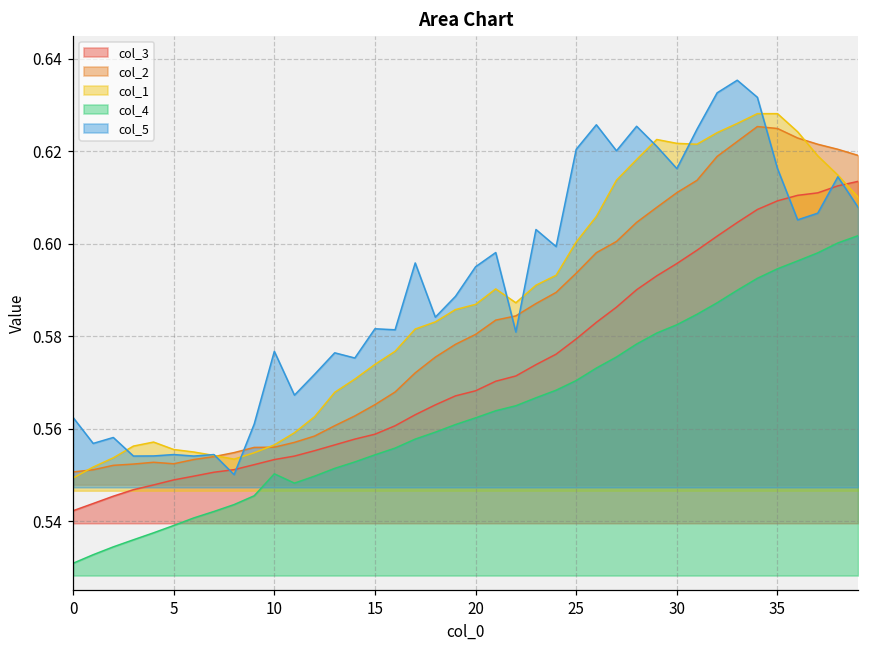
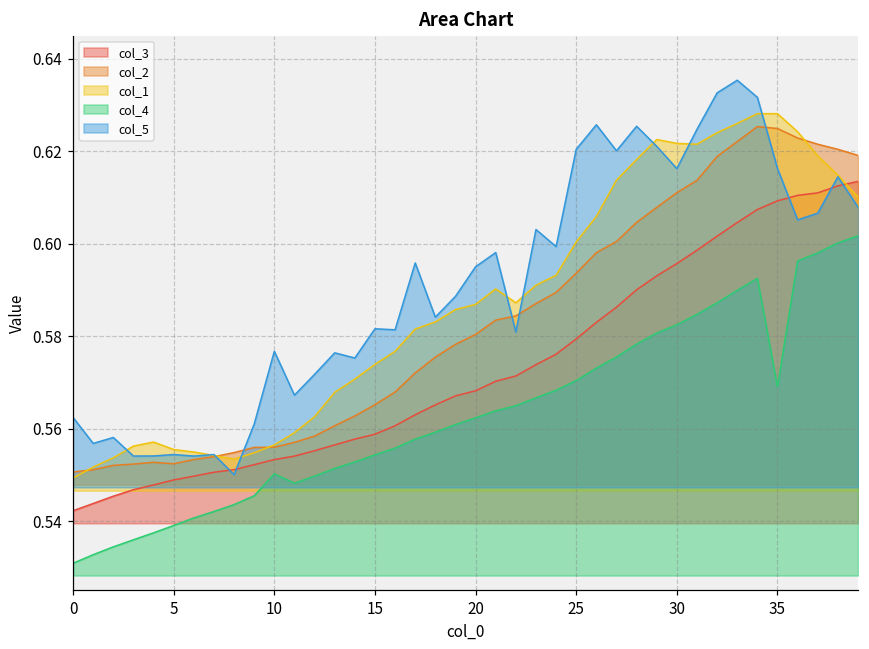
  {
    "col_4": {
      "0": 0.531,
      "5": 0.539,
      "10": 0.550,
      "15": 0.554,
      "20": 0.562,
      "25": 0.570,
      "30": 0.582,
-     "35": 0.595
+     "35": 0.569
    },
    "col_5": {
      "0": 0.562,
      "5": 0.554,
      "10": 0.577,
      "15": 0.582,
      "20": 0.595,
      "25": 0.620,
      "30": 0.616,
      "35": 0.616
    }
  }
